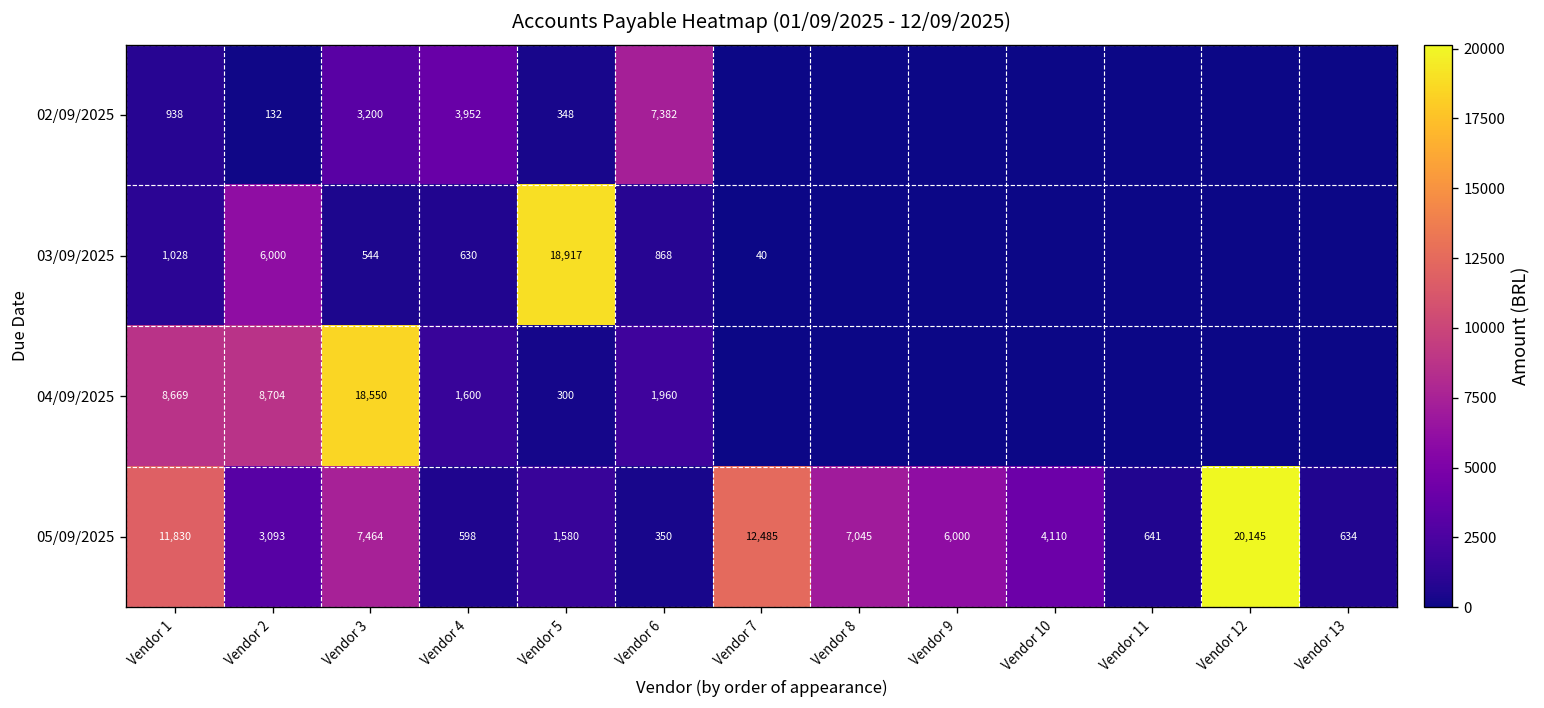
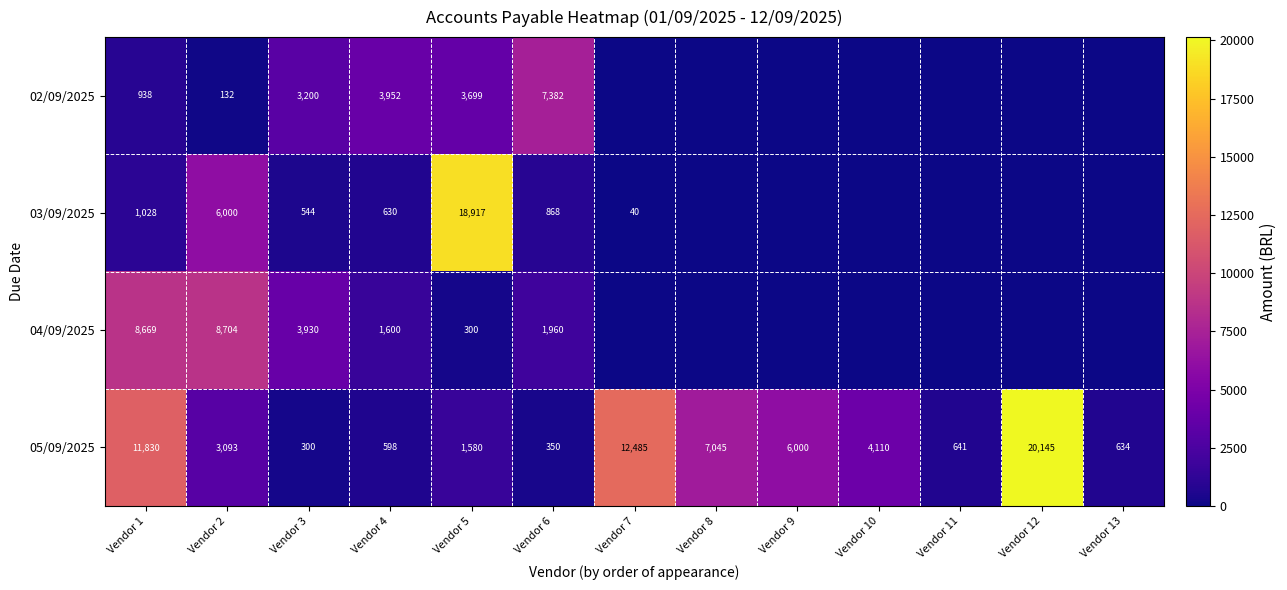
  {
    "02/09/2025": {
      "Vendor 1": "938",
      "Vendor 2": "132",
      "Vendor 3": "3,200",
      "Vendor 4": "3,952",
-     "Vendor 5": "348",
+     "Vendor 5": "3,699",
      "Vendor 6": "7,382"
    },
    "03/09/2025": {
      "Vendor 1": "1,028",
      "Vendor 2": "6,000",
      "Vendor 3": "544",
      "Vendor 4": "630",
      "Vendor 5": "18,917",
      "Vendor 6": "868",
      "Vendor 7": "40"
    },
    "04/09/2025": {
      "Vendor 1": "8,669",
      "Vendor 2": "8,704",
-     "Vendor 3": "18,550",
+     "Vendor 3": "3,930",
      "Vendor 4": "1,600",
      "Vendor 5": "300",
      "Vendor 6": "1,960"
    },
    "05/09/2025": {
      "Vendor 1": "11,830",
      "Vendor 2": "3,093",
-     "Vendor 3": "7,464",
+     "Vendor 3": "300",
      "Vendor 4": "598",
      "Vendor 5": "1,580",
      "Vendor 6": "350",
      "Vendor 7": "12,485",
      "Vendor 8": "7,045",
      "Vendor 9": "6,000",
      "Vendor 10": "4,110",
      "Vendor 11": "641",
      "Vendor 12": "20,145",
      "Vendor 13": "634"
    }
  }
